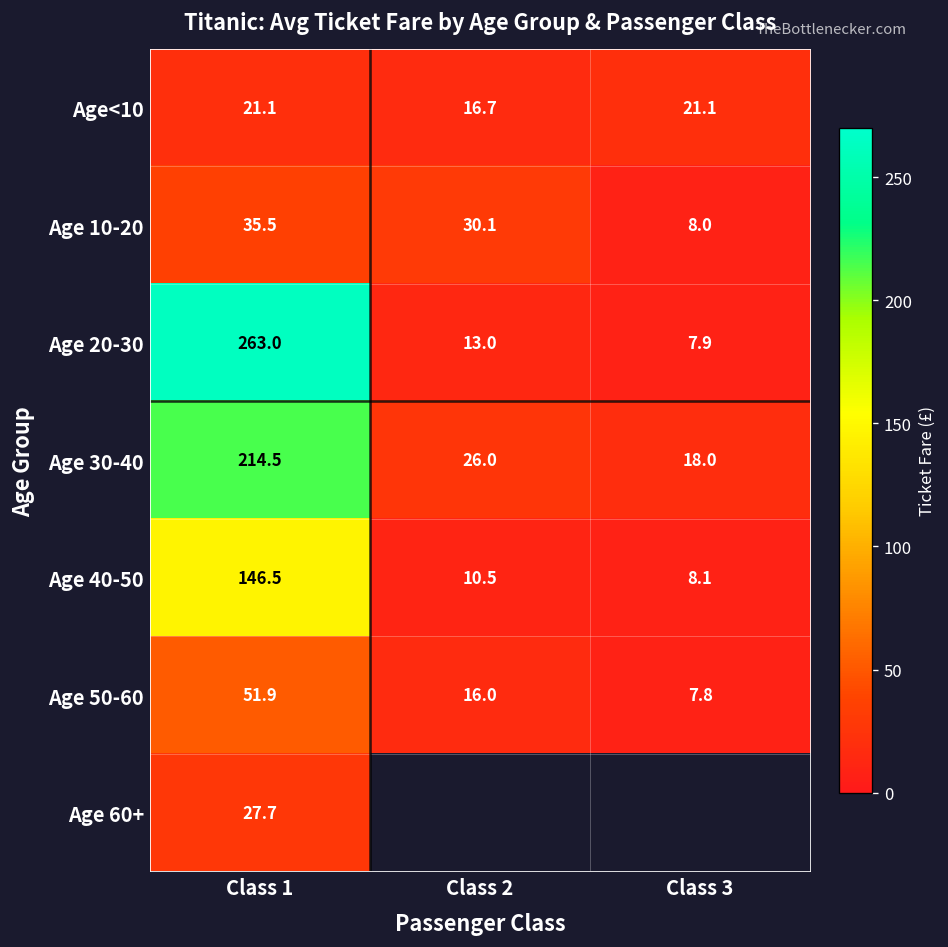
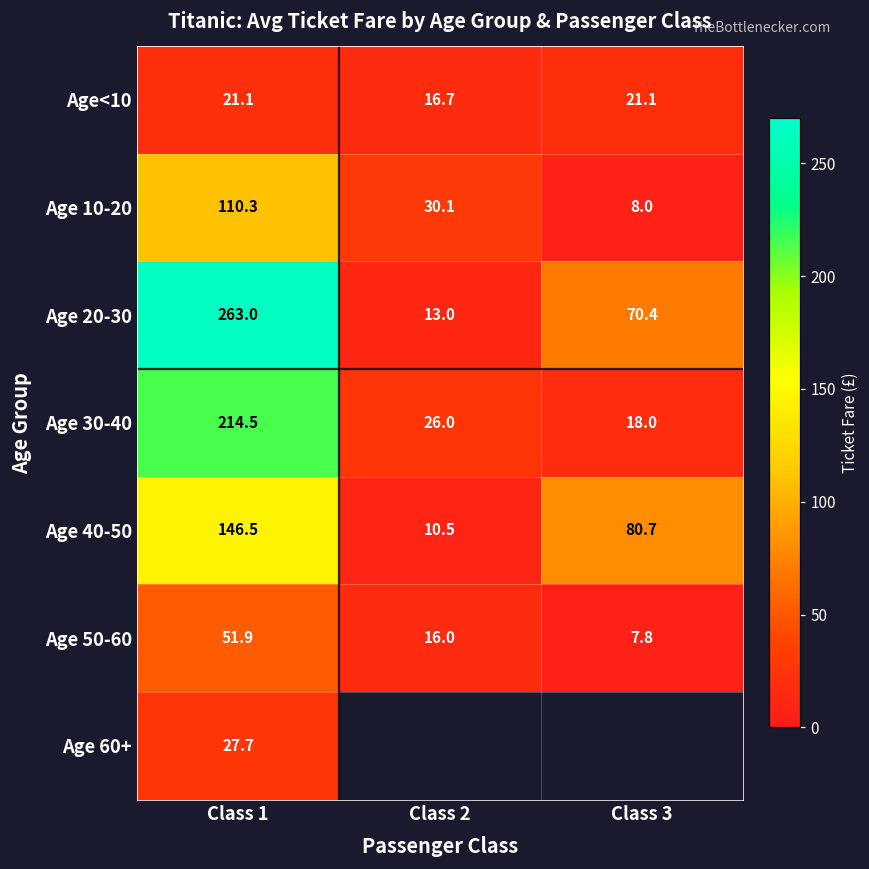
  {
    "Age<10": {
      "Class 1": 21.1,
      "Class 2": 16.7,
      "Class 3": 21.1
    },
    "Age 10-20": {
-     "Class 1": 35.5,
+     "Class 1": 110.3,
      "Class 2": 30.1,
      "Class 3": 8.0
    },
    "Age 20-30": {
      "Class 1": 263.0,
      "Class 2": 13.0,
-     "Class 3": 7.9
+     "Class 3": 70.4
    },
    "Age 30-40": {
      "Class 1": 214.5,
      "Class 2": 26.0,
      "Class 3": 18.0
    },
    "Age 40-50": {
      "Class 1": 146.5,
      "Class 2": 10.5,
-     "Class 3": 8.1
+     "Class 3": 80.7
    },
    "Age 50-60": {
      "Class 1": 51.9,
      "Class 2": 16.0,
      "Class 3": 7.8
    },
    "Age 60+": {
      "Class 1": 27.7
    }
  }
